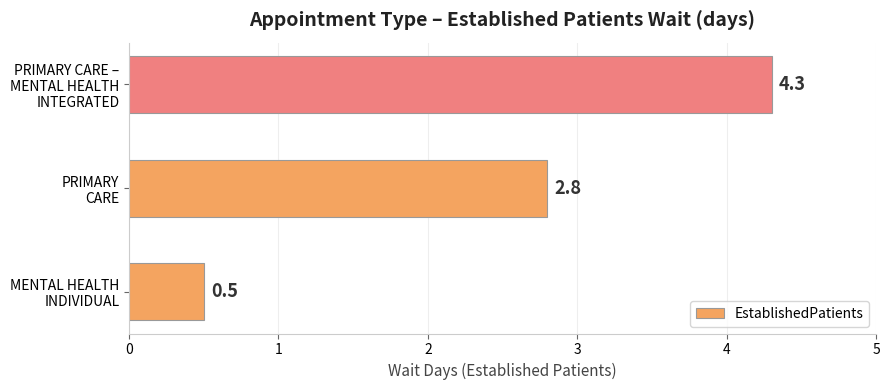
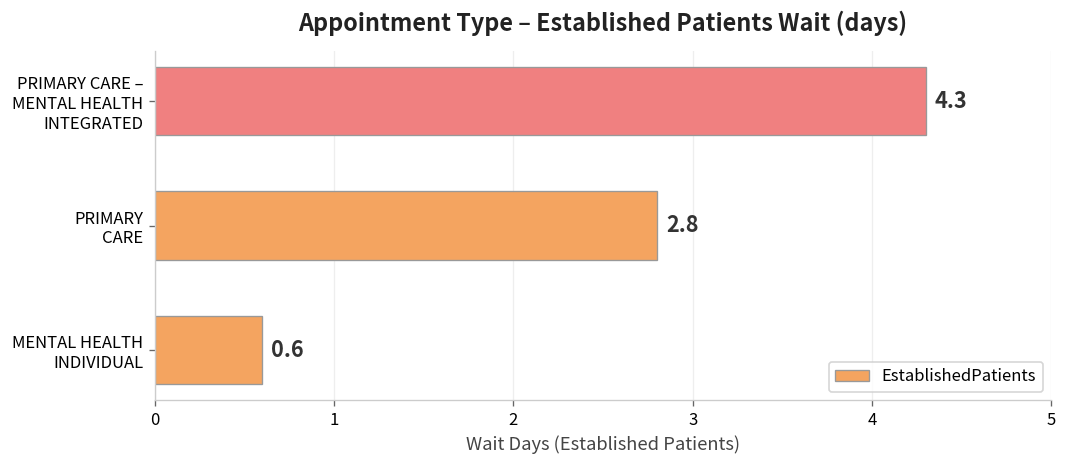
  {
    "PRIMARY CARE – MENTAL HEALTH INTEGRATED": 4.3,
    "PRIMARY CARE": 2.8,
-   "MENTAL HEALTH INDIVIDUAL": 0.5
+   "MENTAL HEALTH INDIVIDUAL": 0.6
  }
